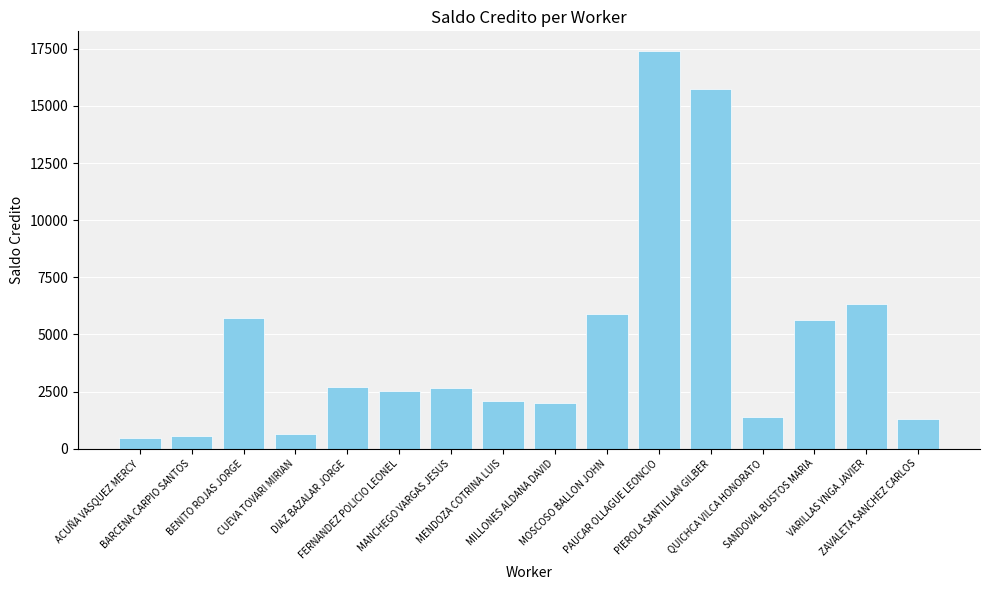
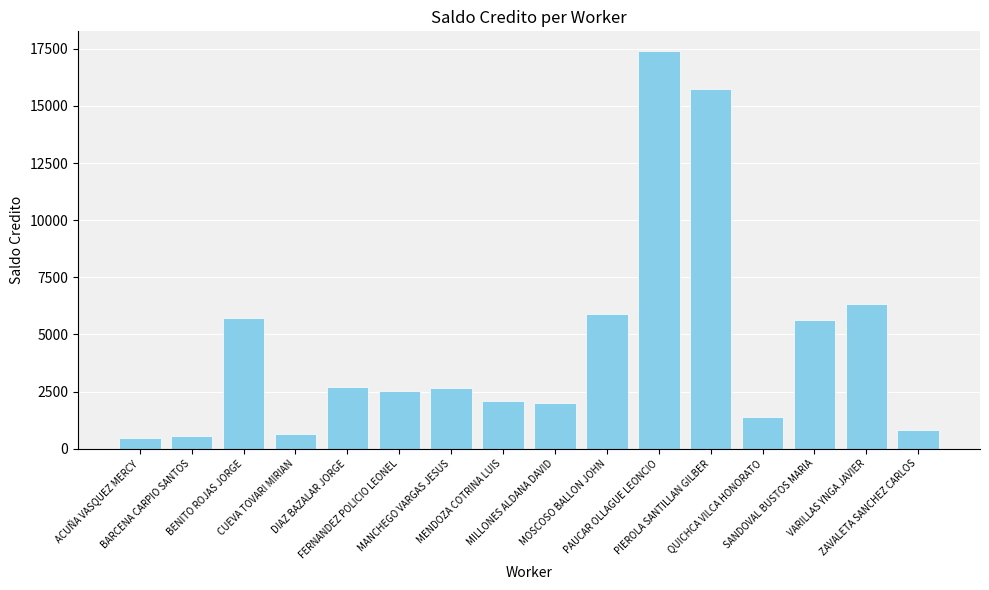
  {
    "ACUÑA VASQUEZ MERCY": 500,
    "BARCENA CARPIO SANTOS": 600,
    "BENITO ROJAS JORGE": 5700,
    "CUEVA TOVARI MIRIAN": 600,
    "DIAZ BAZALAR JORGE": 2700,
    "FERNANDEZ POLICIO LEONEL": 2500,
    "MANCHEGO VARGAS JESUS": 2700,
    "MENDOZA COTRINA LUIS": 2100,
    "MILLONES ALDANA DAVID": 2000,
    "MOSCOSO BALLON JOHN": 5900,
    "PAUCAR OLLAGUE LEONCIO": 17400,
    "PIEROLA SANTILLAN GILBER": 15700,
    "QUICHCA VILCA HONORATO": 1400,
    "SANDOVAL BUSTOS MARIA": 5600,
    "VARILLAS YNGA JAVIER": 6300,
-   "ZAVALETA SANCHEZ CARLOS": 1300
+   "ZAVALETA SANCHEZ CARLOS": 800
  }
